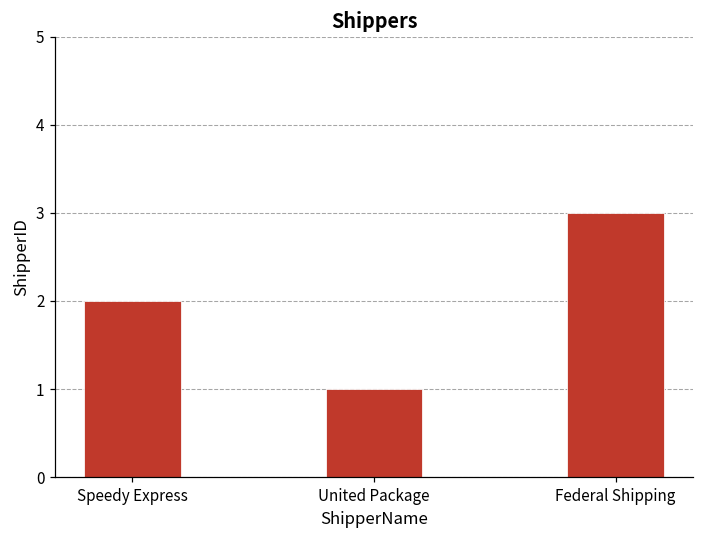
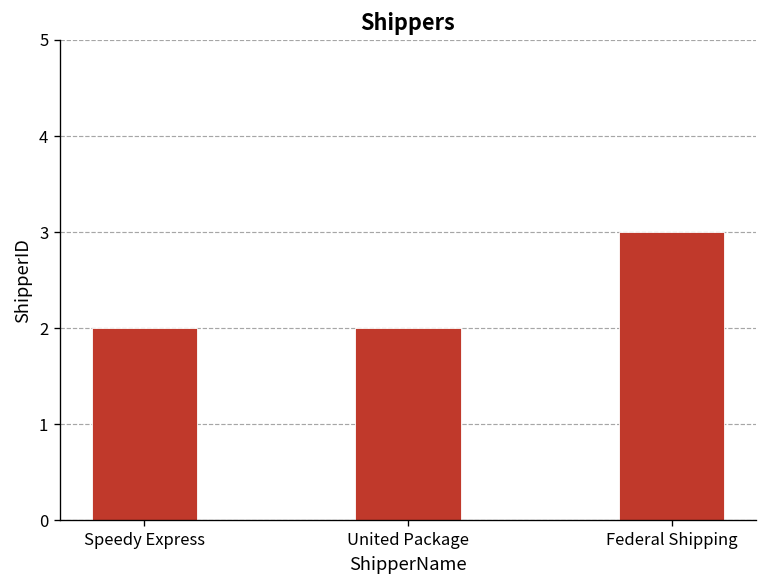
  {
    "Speedy Express": 2,
-   "United Package": 1,
+   "United Package": 2,
    "Federal Shipping": 3
  }
